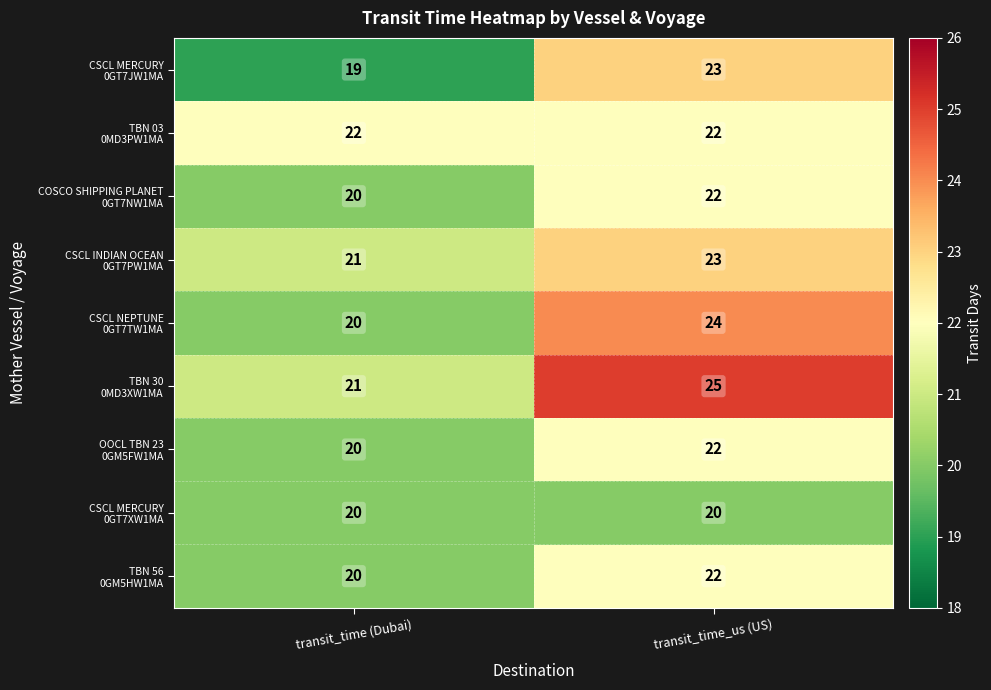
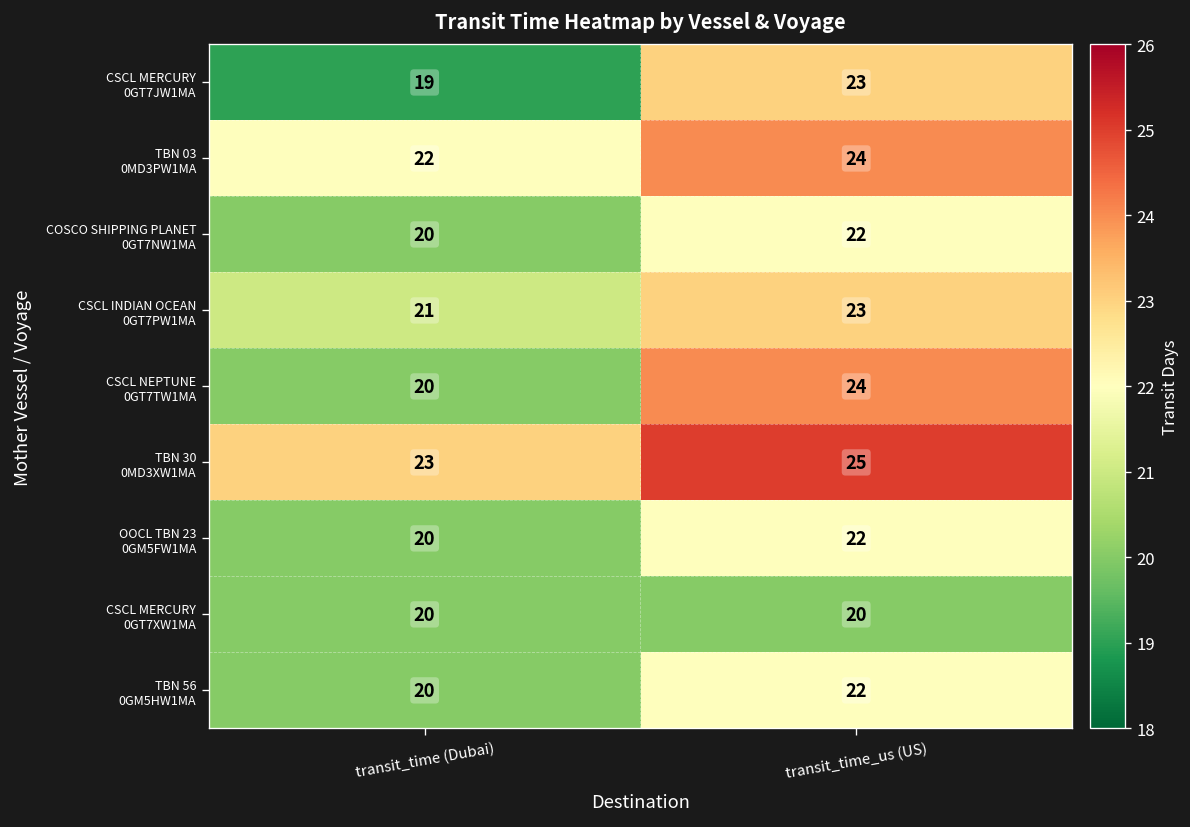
  {
    "TBN 03 0MD3PW1MA": {
-     "transit_time_us (US)": 22
+     "transit_time_us (US)": 24
    },
    "TBN 30 0MD3XW1MA": {
-     "transit_time (Dubai)": 21
+     "transit_time (Dubai)": 23
    }
  }
